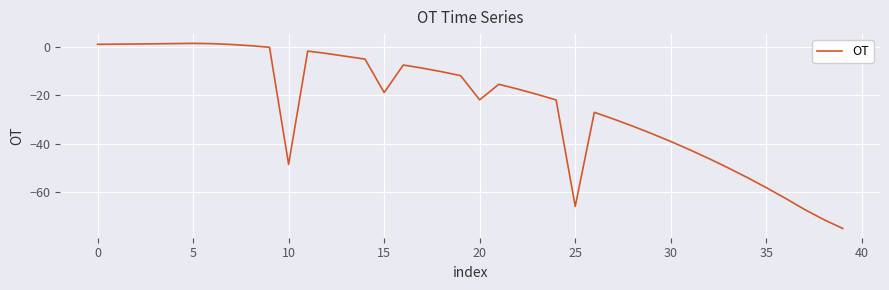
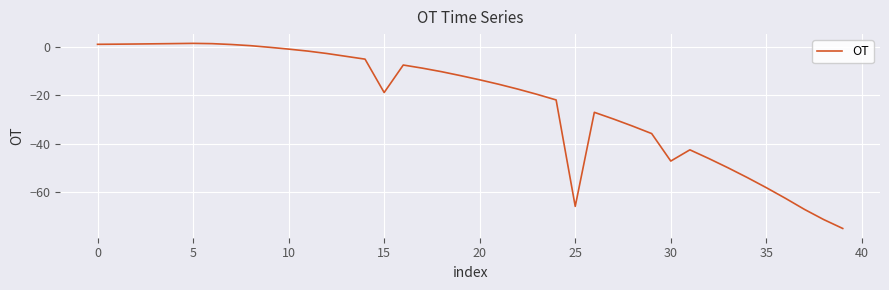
  {
    "0": 1,
    "5": 1,
-   "10": -49,
+   "10": -1,
    "15": -19,
-   "20": -22,
+   "20": -14,
    "25": -66,
-   "30": -39,
+   "30": -47,
    "35": -58
  }
